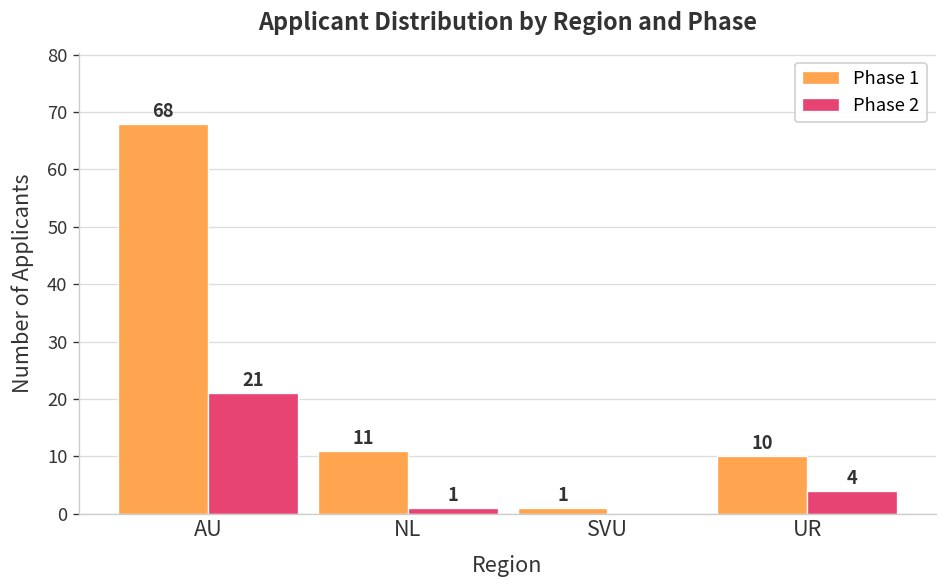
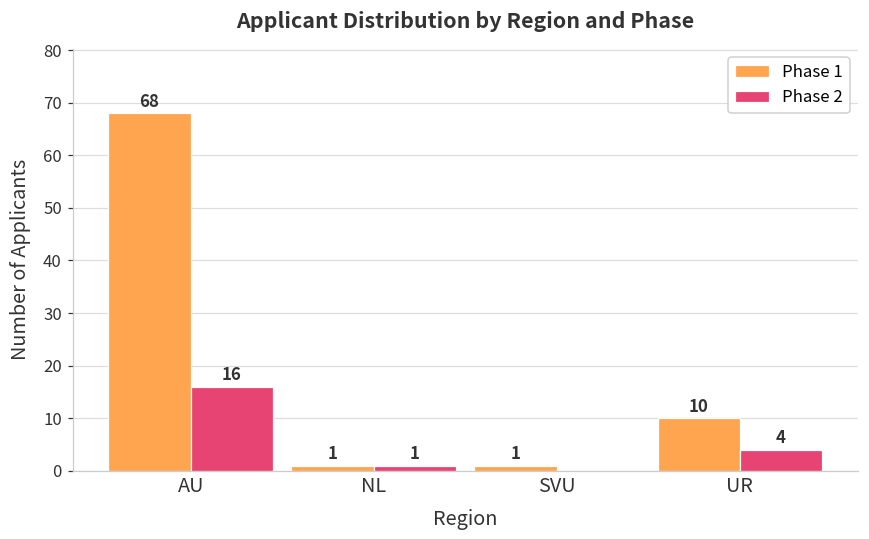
  {
    "Phase 1": {
      "AU": 68,
-     "NL": 11,
+     "NL": 1,
      "SVU": 1,
      "UR": 10
    },
    "Phase 2": {
-     "AU": 21,
+     "AU": 16,
      "NL": 1,
      "UR": 4
    }
  }
